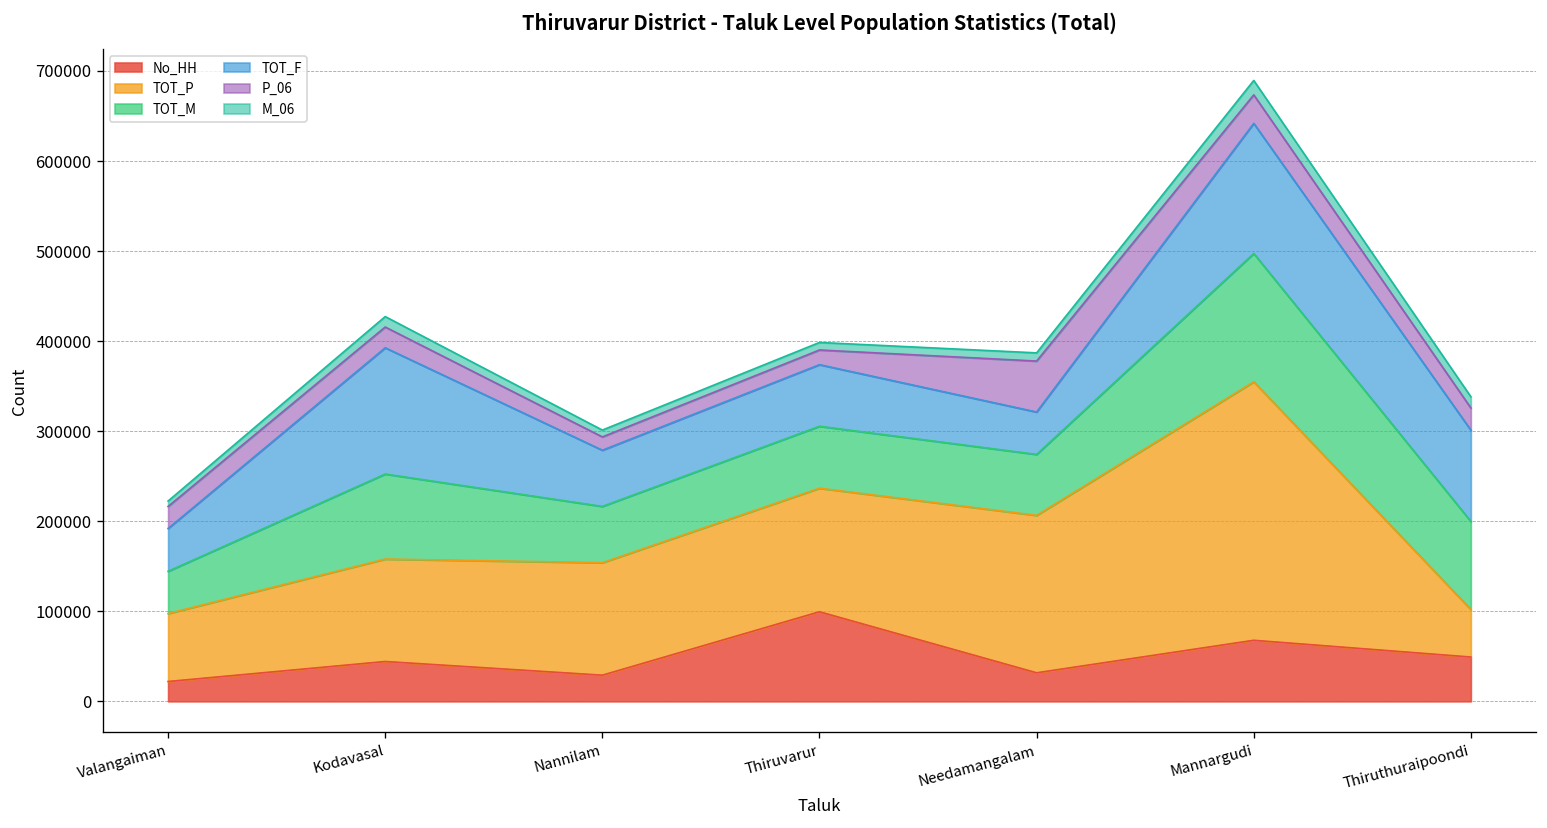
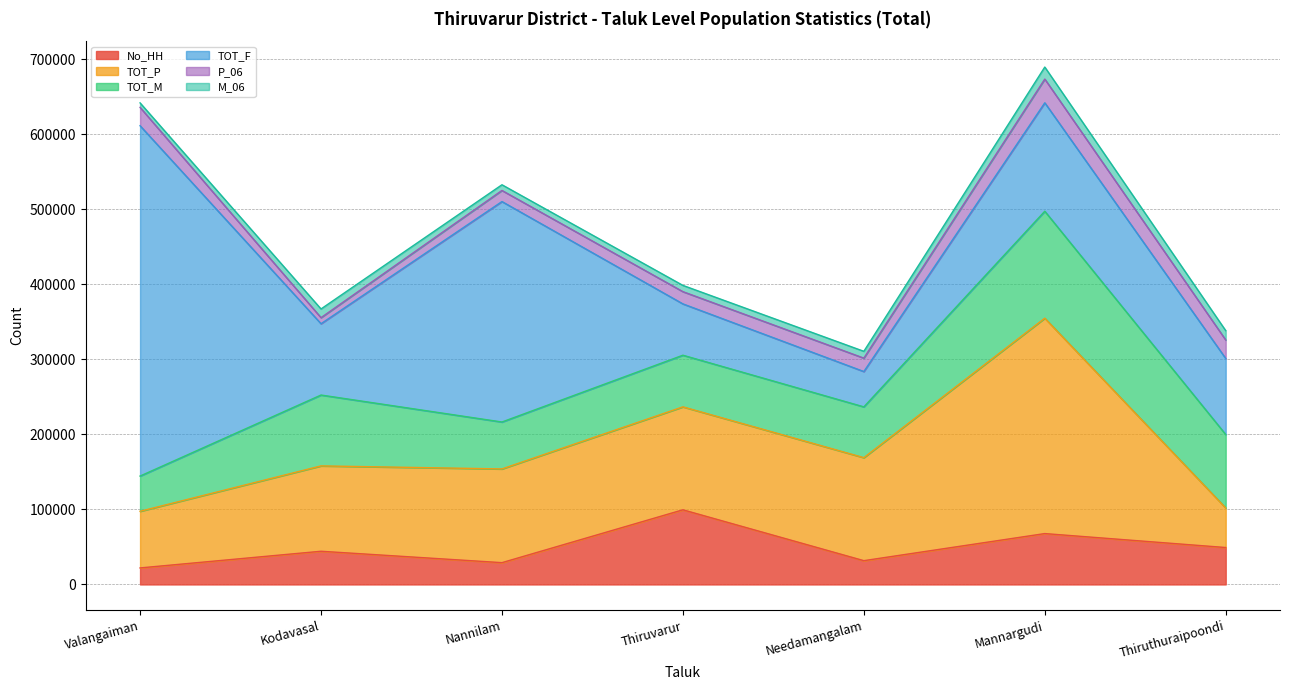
  {
    "No_HH": {
      "Valangaiman": 20000,
      "Kodavasal": 40000,
      "Nannilam": 30000,
      "Thiruvarur": 100000,
      "Needamangalam": 30000,
      "Mannargudi": 70000,
      "Thiruthuraipoondi": 50000
    },
    "TOT_P": {
      "Valangaiman": 80000,
      "Kodavasal": 110000,
      "Nannilam": 120000,
      "Thiruvarur": 140000,
-     "Needamangalam": 170000,
+     "Needamangalam": 140000,
      "Mannargudi": 290000,
      "Thiruthuraipoondi": 50000
    },
    "TOT_F": {
-     "Valangaiman": 50000,
-     "Kodavasal": 140000,
-     "Nannilam": 60000,
+     "Valangaiman": 470000,
+     "Kodavasal": 100000,
+     "Nannilam": 290000,
      "Thiruvarur": 70000,
      "Needamangalam": 50000,
      "Mannargudi": 140000,
      "Thiruthuraipoondi": 100000
    },
    "P_06": {
      "Valangaiman": 20000,
-     "Kodavasal": 20000,
+     "Kodavasal": 10000,
      "Nannilam": 10000,
      "Thiruvarur": 20000,
-     "Needamangalam": 60000,
+     "Needamangalam": 20000,
      "Mannargudi": 30000,
      "Thiruthuraipoondi": 20000
    }
  }
